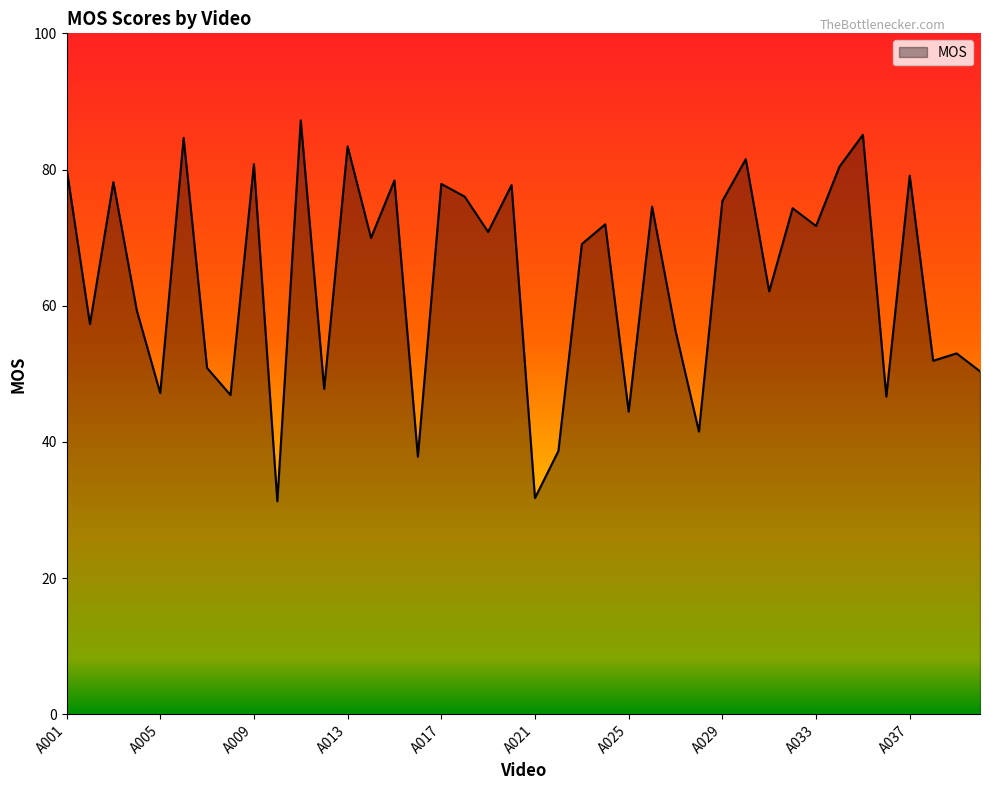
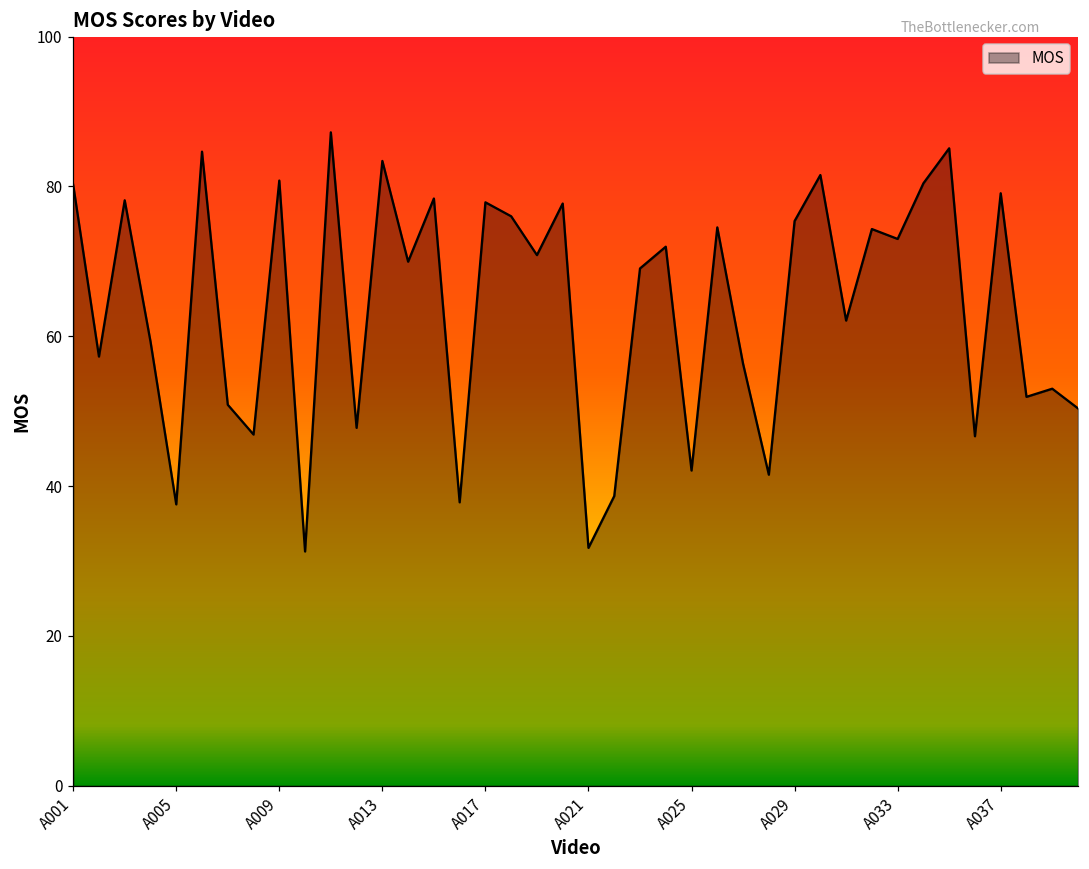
  {
    "A001": 80,
-   "A005": 47,
+   "A005": 38,
    "A009": 81,
    "A013": 83,
    "A017": 78,
    "A021": 32,
-   "A025": 44,
+   "A025": 42,
    "A029": 75,
-   "A033": 72,
+   "A033": 73,
    "A037": 79
  }
